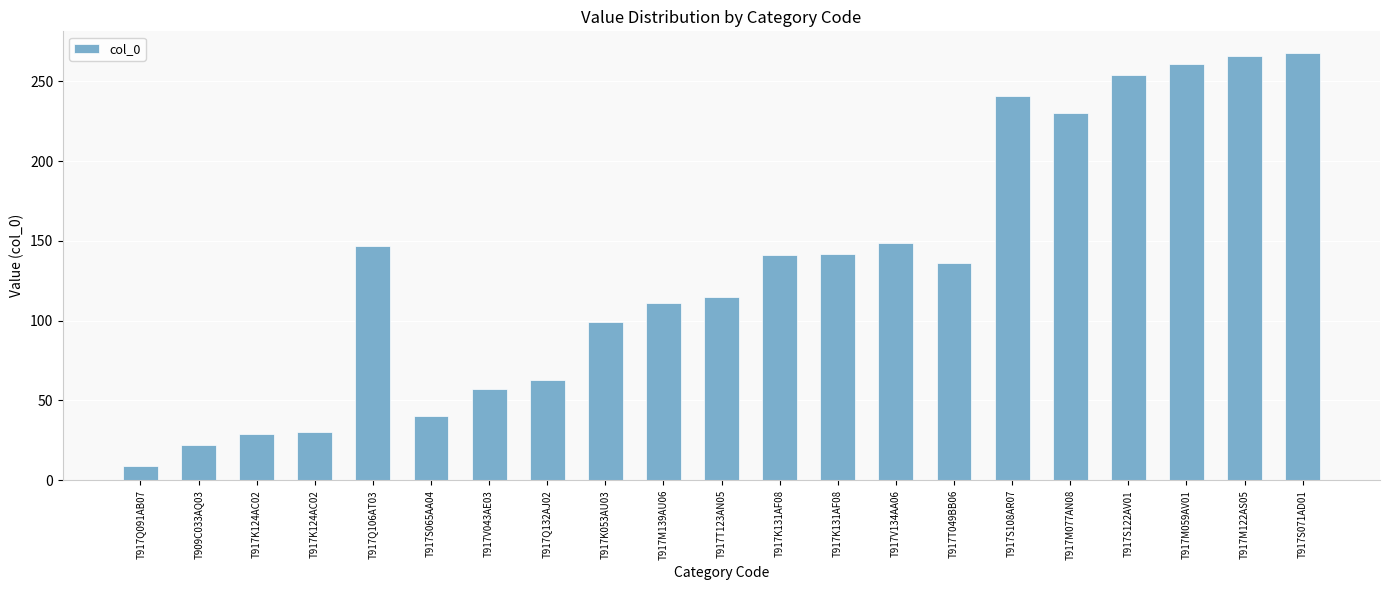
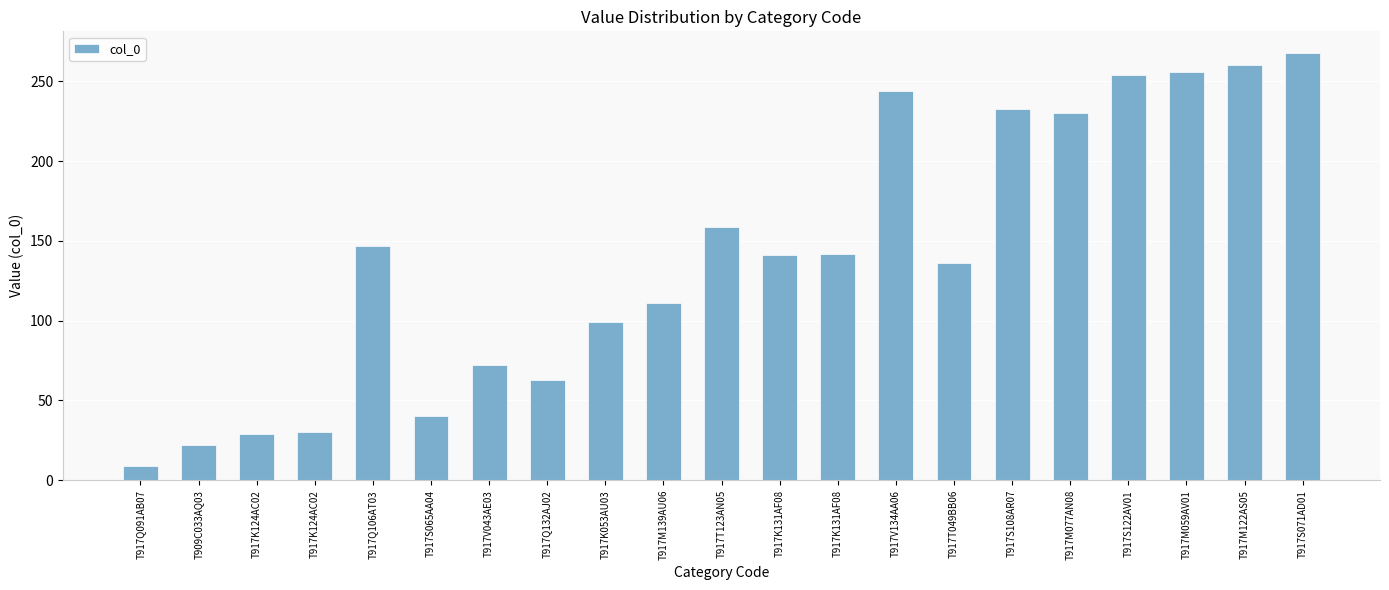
  {
    "T917Q091AB07": 9,
    "T909C033AQ03": 22,
    "T917Q106AT03": 147,
    "T917S065AA04": 40,
-   "T917V043AE03": 57,
+   "T917V043AE03": 72,
    "T917Q132AJ02": 63,
    "T917K053AU03": 99,
    "T917M139AU06": 111,
-   "T917T123AN05": 115,
-   "T917V134AA06": 149,
+   "T917T123AN05": 159,
+   "T917V134AA06": 244,
    "T917T049BB06": 136,
-   "T917S108AR07": 241,
+   "T917S108AR07": 233,
    "T917M077AN08": 230,
    "T917S122AV01": 254,
-   "T917M059AV01": 261,
-   "T917M122AS05": 266,
+   "T917M059AV01": 256,
+   "T917M122AS05": 260,
    "T917S071AD01": 268
  }
